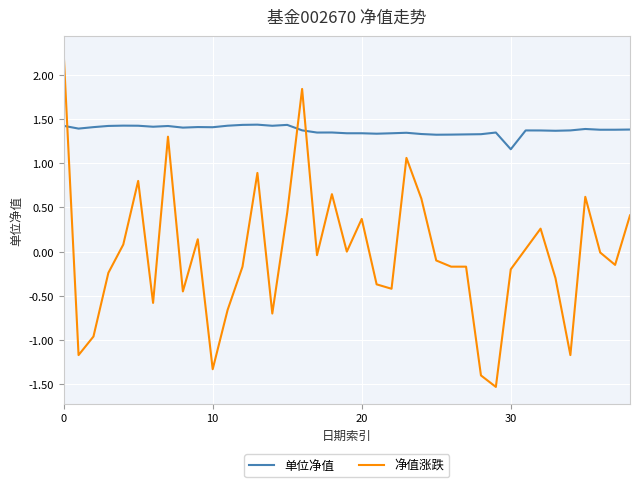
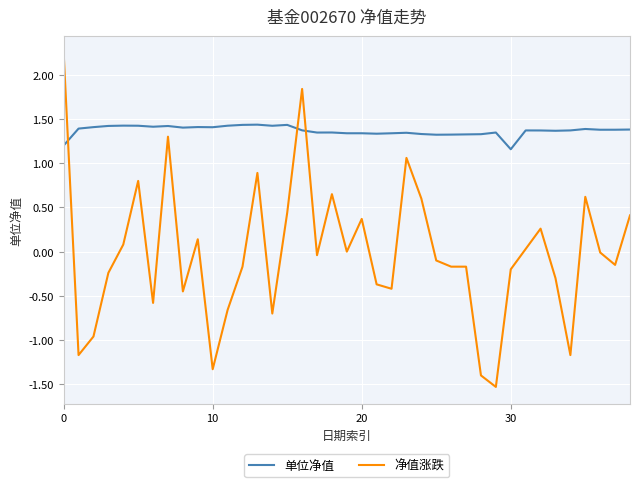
  {
    "单位净值": {
-     "0": 1.4,
+     "0": 1.2,
      "10": 1.4,
      "20": 1.3,
      "30": 1.2
    },
    "净值涨跌": {
      "0": 2.3,
      "10": -1.3,
      "20": 0.4,
      "30": -0.2
    }
  }
